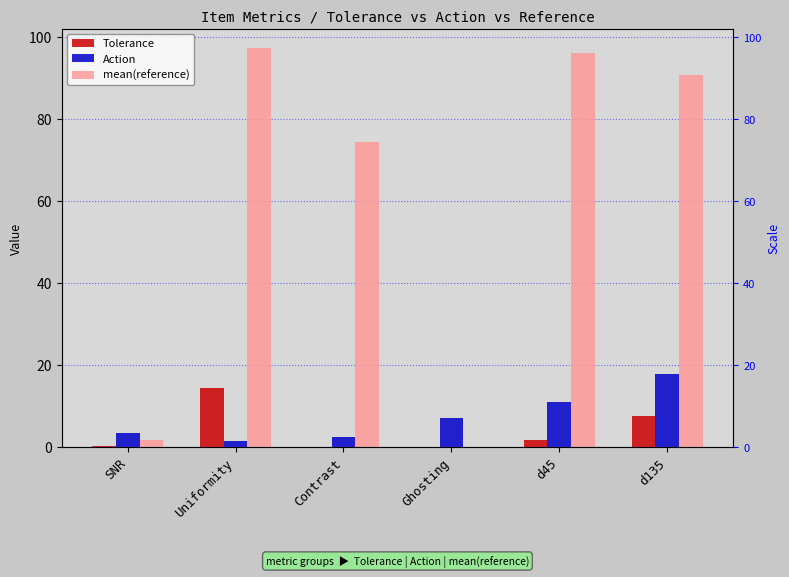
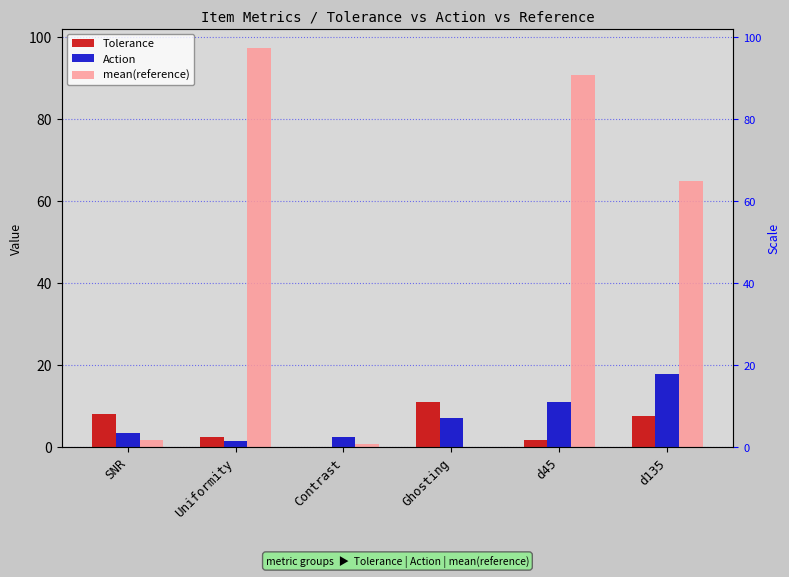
  {
    "Tolerance": {
-     "SNR": 0,
-     "Uniformity": 14,
-     "Ghosting": 0,
+     "SNR": 8,
+     "Uniformity": 2,
+     "Ghosting": 11,
      "d45": 2,
      "d135": 7
    },
    "Action": {
      "SNR": 3,
      "Uniformity": 1,
      "Contrast": 2,
      "Ghosting": 7,
      "d45": 11,
      "d135": 18
    },
    "mean(reference)": {
      "SNR": 2,
      "Uniformity": 97,
-     "Contrast": 74,
-     "d45": 96,
-     "d135": 91
+     "Contrast": 1,
+     "d45": 91,
+     "d135": 65
    }
  }
